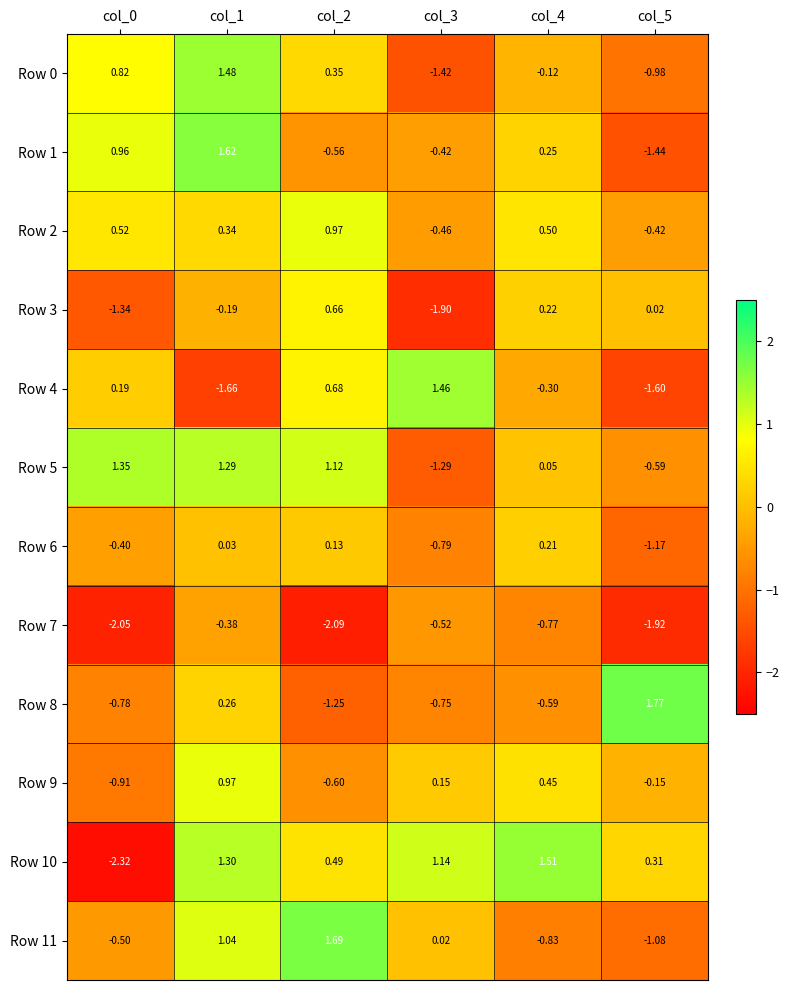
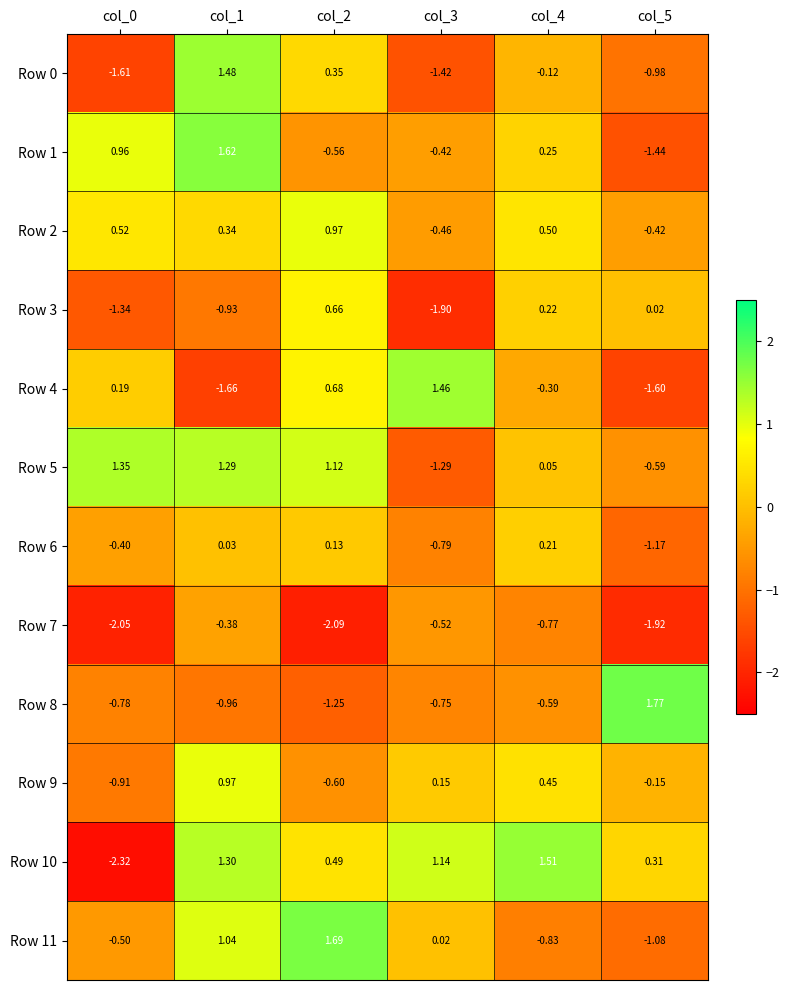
  {
    "Row 0": {
-     "col_0": 0.82,
+     "col_0": -1.61,
      "col_1": 1.48,
      "col_2": 0.35,
      "col_3": -1.42,
      "col_4": -0.12,
      "col_5": -0.98
    },
    "Row 1": {
      "col_0": 0.96,
      "col_1": 1.62,
      "col_2": -0.56,
      "col_3": -0.42,
      "col_4": 0.25,
      "col_5": -1.44
    },
    "Row 2": {
      "col_0": 0.52,
      "col_1": 0.34,
      "col_2": 0.97,
      "col_3": -0.46,
      "col_4": 0.50,
      "col_5": -0.42
    },
    "Row 3": {
      "col_0": -1.34,
-     "col_1": -0.19,
+     "col_1": -0.93,
      "col_2": 0.66,
      "col_3": -1.90,
      "col_4": 0.22,
      "col_5": 0.02
    },
    "Row 4": {
      "col_0": 0.19,
      "col_1": -1.66,
      "col_2": 0.68,
      "col_3": 1.46,
      "col_4": -0.30,
      "col_5": -1.60
    },
    "Row 5": {
      "col_0": 1.35,
      "col_1": 1.29,
      "col_2": 1.12,
      "col_3": -1.29,
      "col_4": 0.05,
      "col_5": -0.59
    },
    "Row 6": {
      "col_0": -0.40,
      "col_1": 0.03,
      "col_2": 0.13,
      "col_3": -0.79,
      "col_4": 0.21,
      "col_5": -1.17
    },
    "Row 7": {
      "col_0": -2.05,
      "col_1": -0.38,
      "col_2": -2.09,
      "col_3": -0.52,
      "col_4": -0.77,
      "col_5": -1.92
    },
    "Row 8": {
      "col_0": -0.78,
-     "col_1": 0.26,
+     "col_1": -0.96,
      "col_2": -1.25,
      "col_3": -0.75,
      "col_4": -0.59,
      "col_5": 1.77
    },
    "Row 9": {
      "col_0": -0.91,
      "col_1": 0.97,
      "col_2": -0.60,
      "col_3": 0.15,
      "col_4": 0.45,
      "col_5": -0.15
    },
    "Row 10": {
      "col_0": -2.32,
      "col_1": 1.30,
      "col_2": 0.49,
      "col_3": 1.14,
      "col_4": 1.51,
      "col_5": 0.31
    },
    "Row 11": {
      "col_0": -0.50,
      "col_1": 1.04,
      "col_2": 1.69,
      "col_3": 0.02,
      "col_4": -0.83,
      "col_5": -1.08
    }
  }
